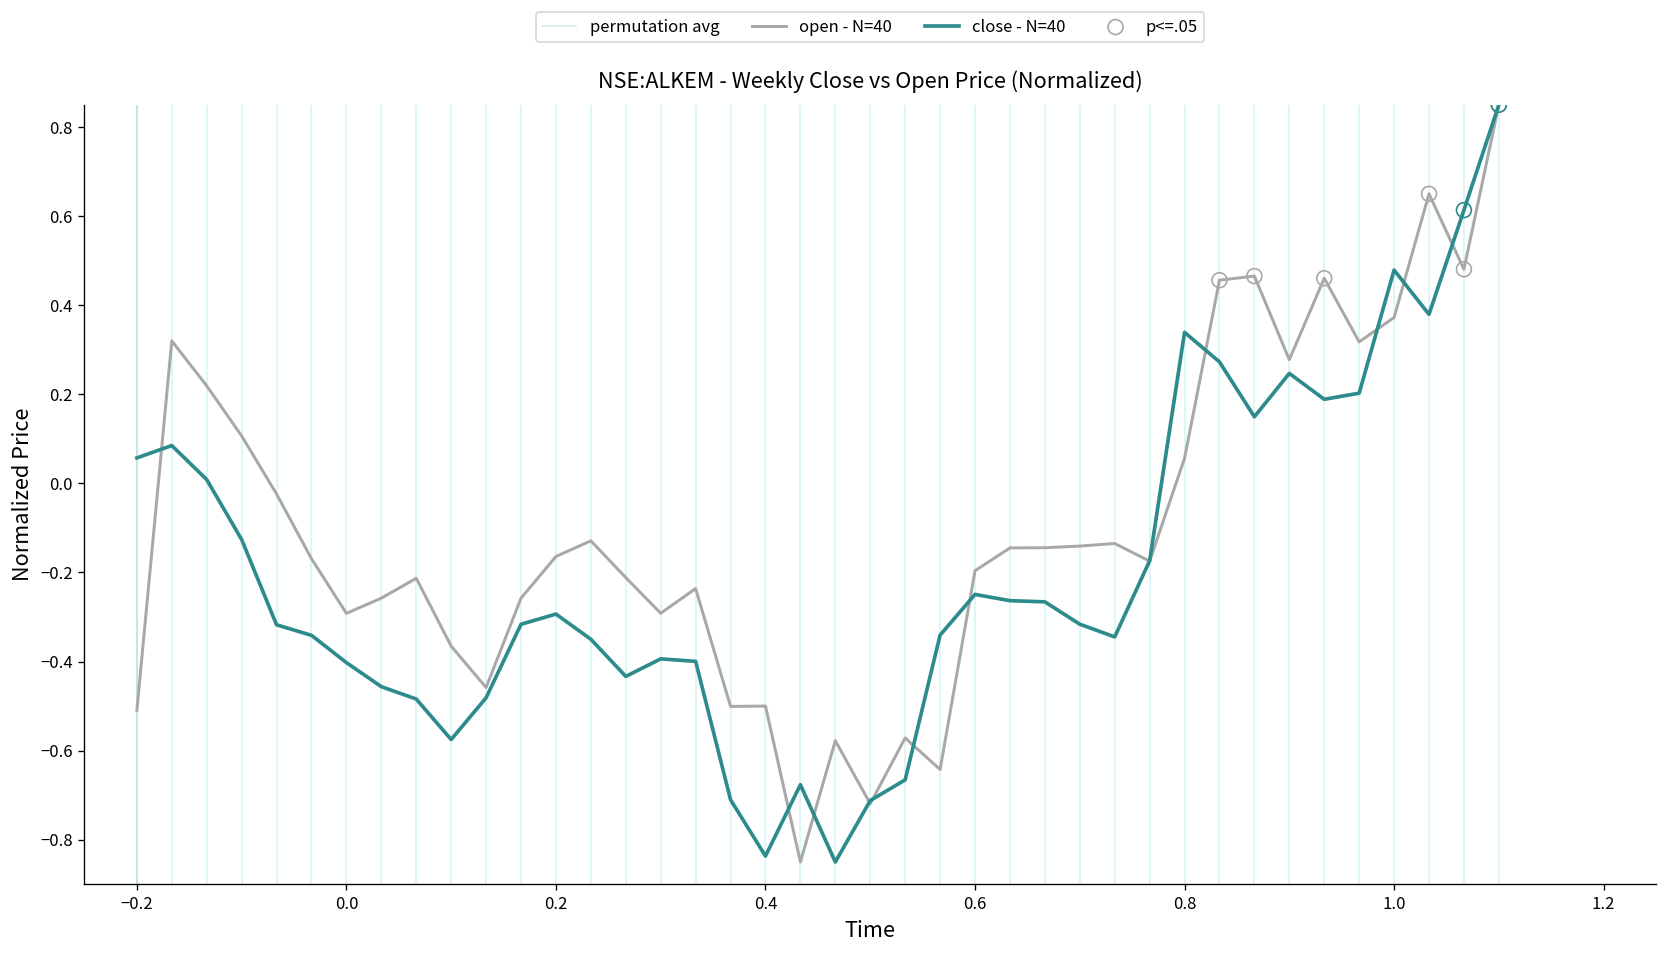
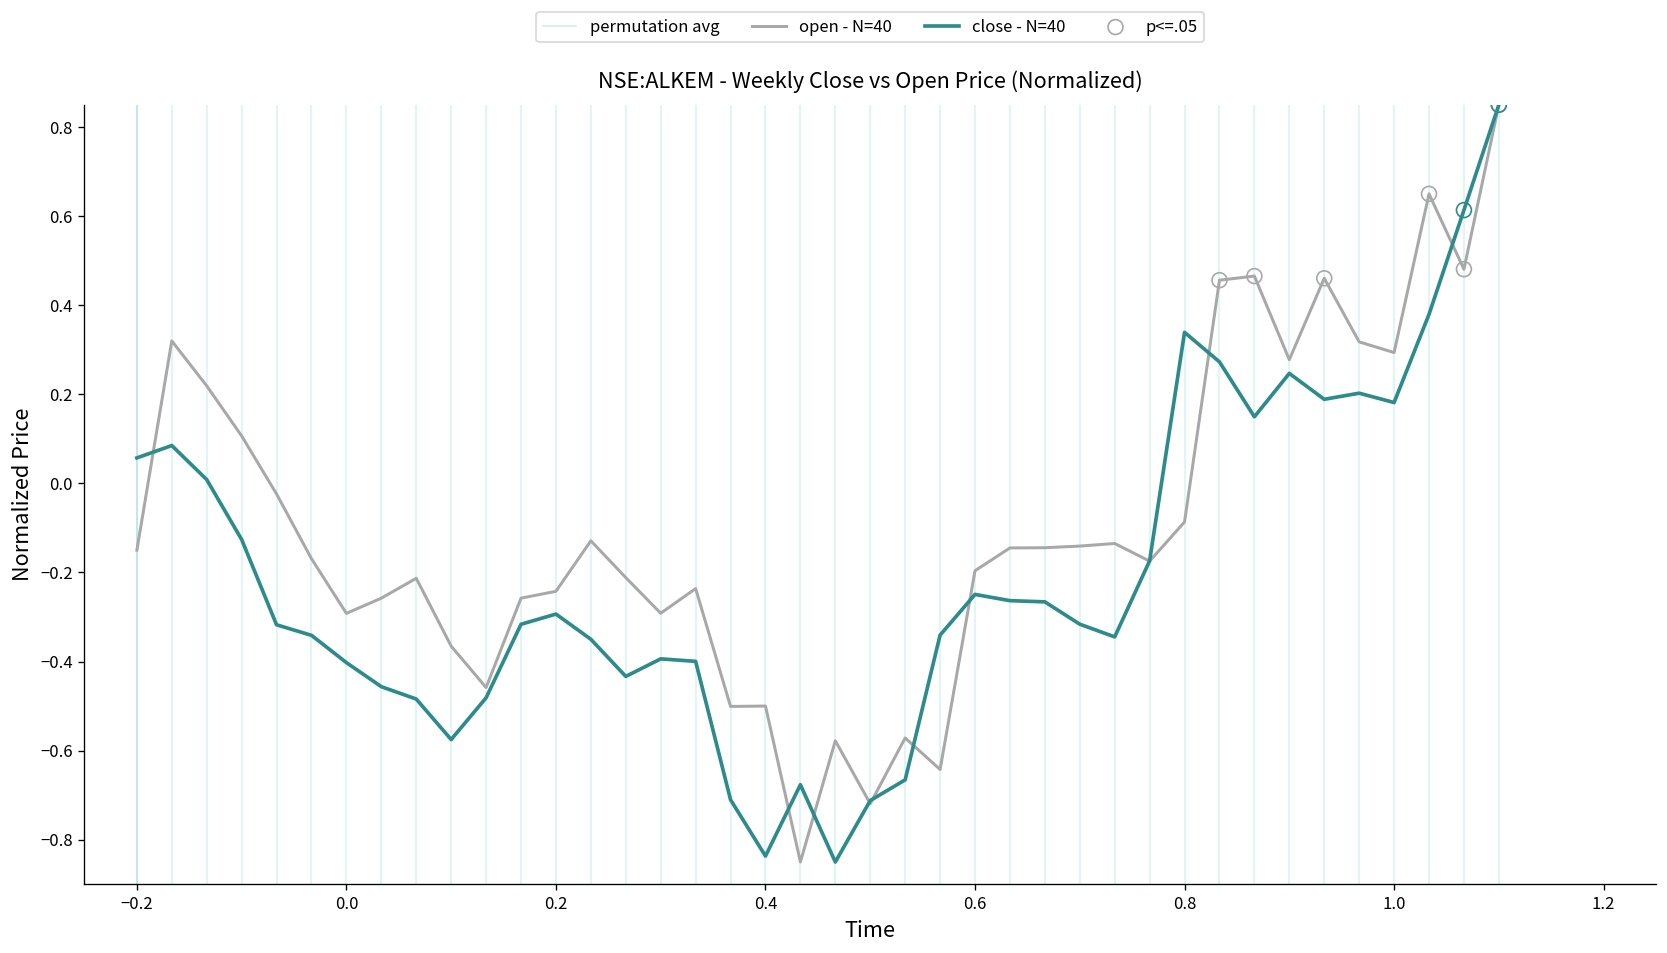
  {
    "open - N=40": {
-     "−0.2": -0.51,
+     "−0.2": -0.15,
      "0.0": -0.29,
-     "0.2": -0.16,
+     "0.2": -0.24,
      "0.4": -0.50,
      "0.6": -0.20,
-     "0.8": 0.06,
-     "1.0": 0.37
+     "0.8": -0.09,
+     "1.0": 0.29
    },
    "close - N=40": {
      "−0.2": 0.06,
      "0.0": -0.40,
      "0.2": -0.29,
      "0.4": -0.84,
      "0.6": -0.25,
      "0.8": 0.34,
-     "1.0": 0.48
+     "1.0": 0.18
    }
  }
